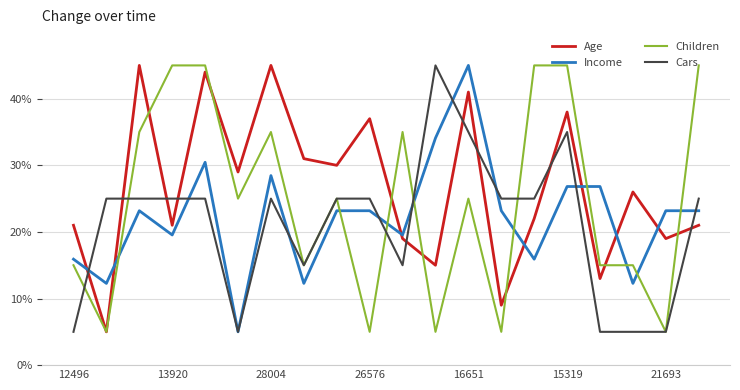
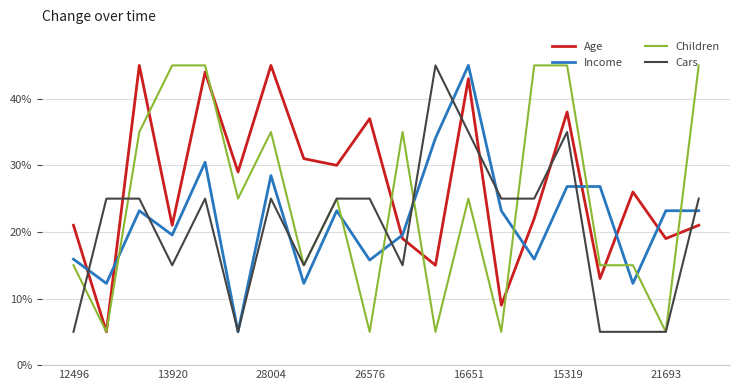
  {
    "Age": {
      "12496": "21%",
      "13920": "21%",
      "28004": "45%",
      "26576": "37%",
-     "16651": "41%",
+     "16651": "43%",
      "15319": "38%",
      "21693": "19%"
    },
    "Income": {
      "12496": "16%",
      "13920": "20%",
      "28004": "28%",
-     "26576": "23%",
+     "26576": "16%",
      "16651": "45%",
      "15319": "27%",
      "21693": "23%"
    },
    "Children": {
      "12496": "15%",
      "13920": "45%",
      "28004": "35%",
      "26576": "5%",
      "16651": "25%",
      "15319": "45%"
    },
    "Cars": {
      "12496": "5%",
-     "13920": "25%",
+     "13920": "15%",
      "28004": "25%",
      "26576": "25%",
      "16651": "35%",
      "15319": "35%"
    }
  }
